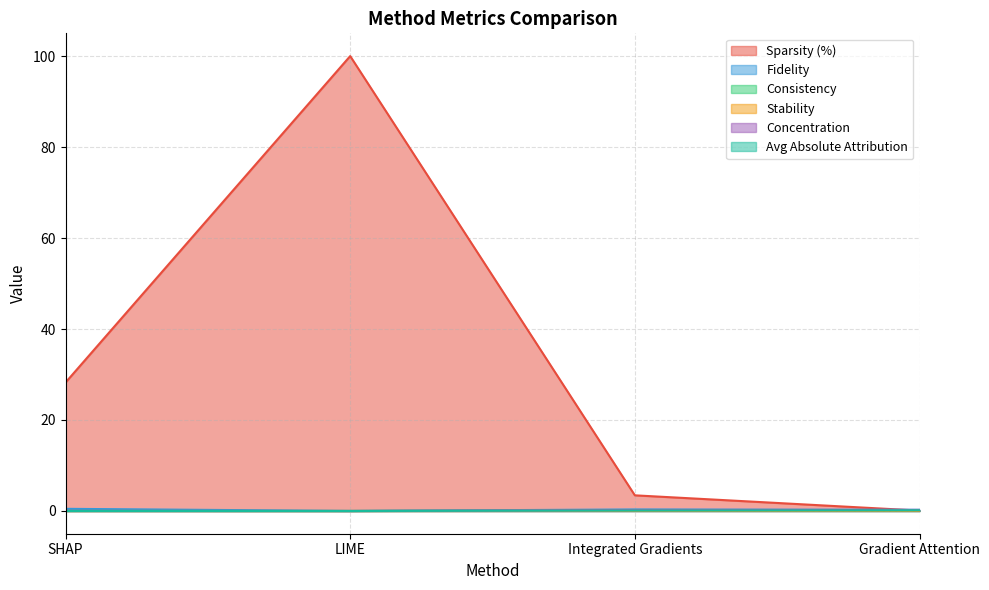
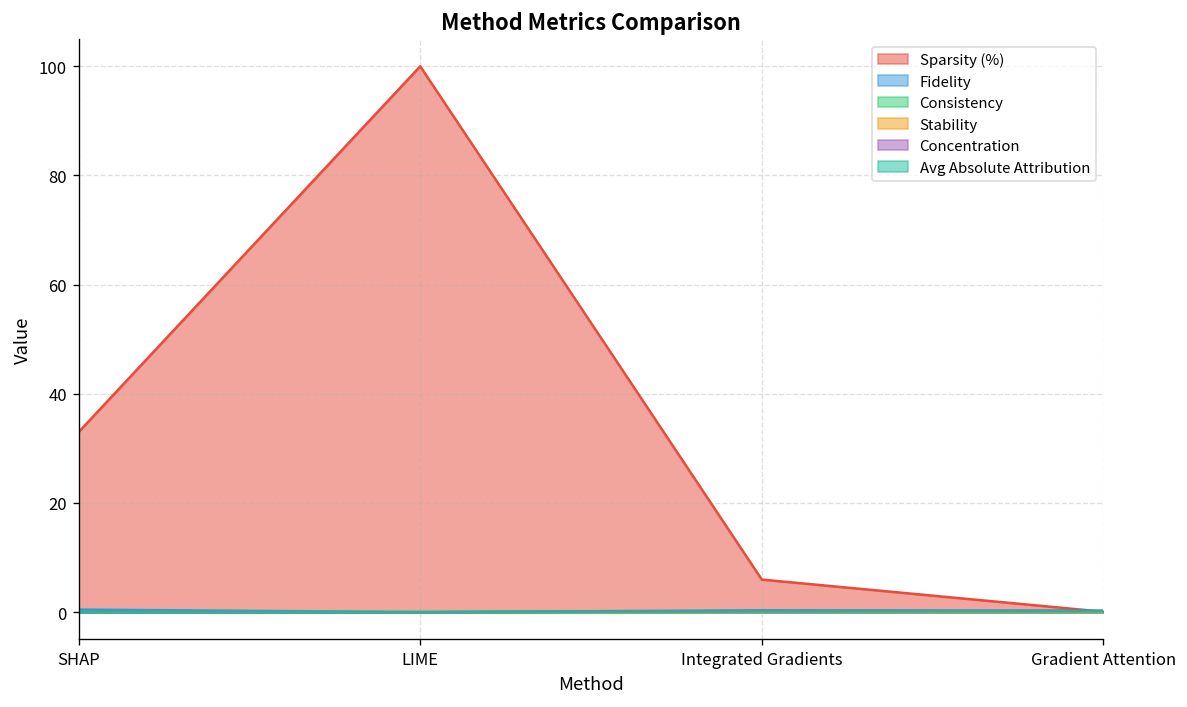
  {
    "Sparsity (%)": {
-     "SHAP": 28,
+     "SHAP": 33,
      "LIME": 100,
-     "Integrated Gradients": 3
+     "Integrated Gradients": 6
    }
  }
